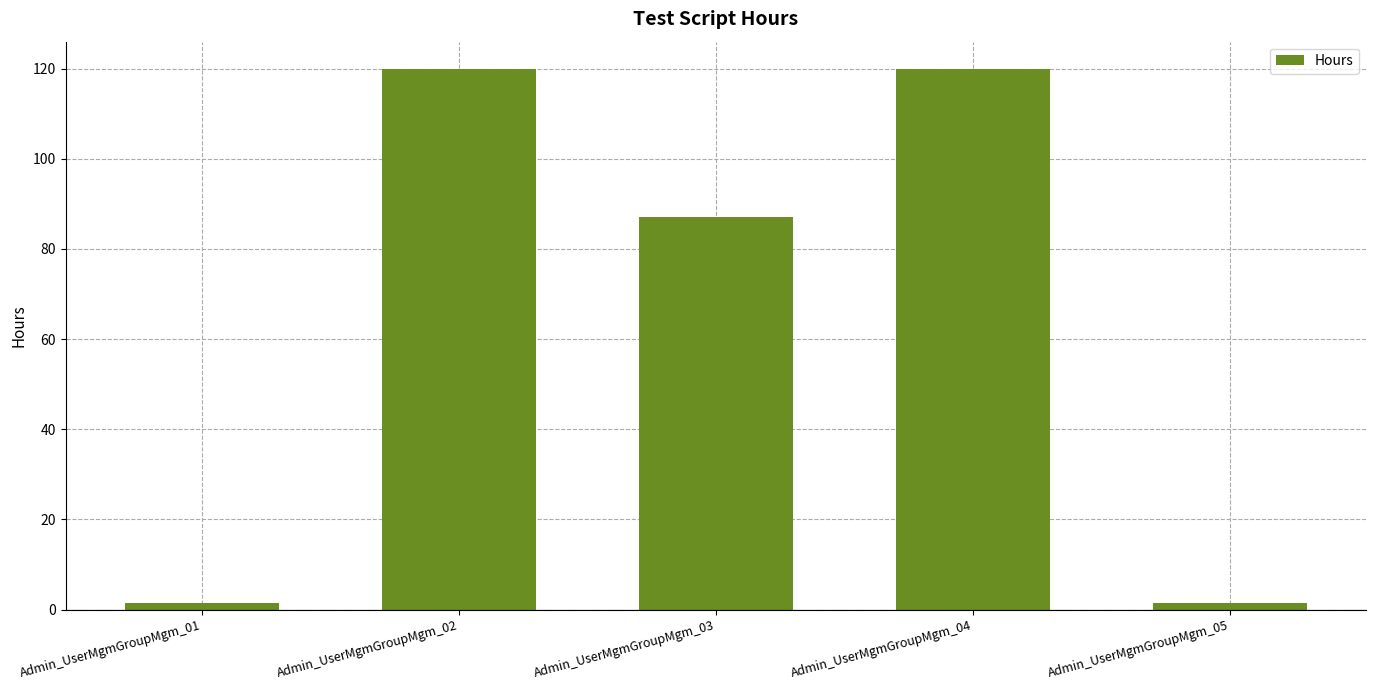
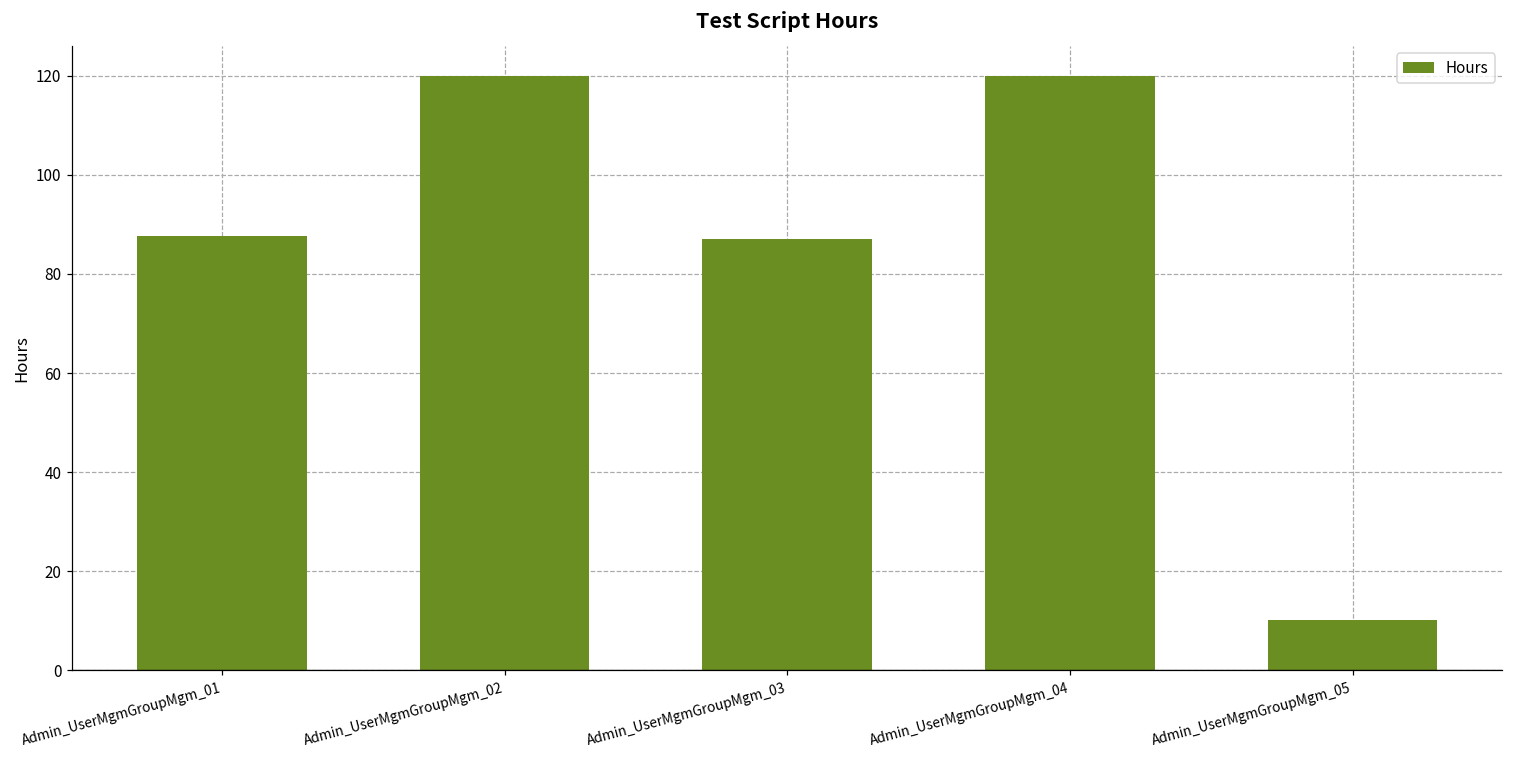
  {
-   "Admin_UserMgmGroupMgm_01": 2,
+   "Admin_UserMgmGroupMgm_01": 88,
    "Admin_UserMgmGroupMgm_02": 120,
    "Admin_UserMgmGroupMgm_03": 87,
    "Admin_UserMgmGroupMgm_04": 120,
-   "Admin_UserMgmGroupMgm_05": 2
+   "Admin_UserMgmGroupMgm_05": 10
  }
